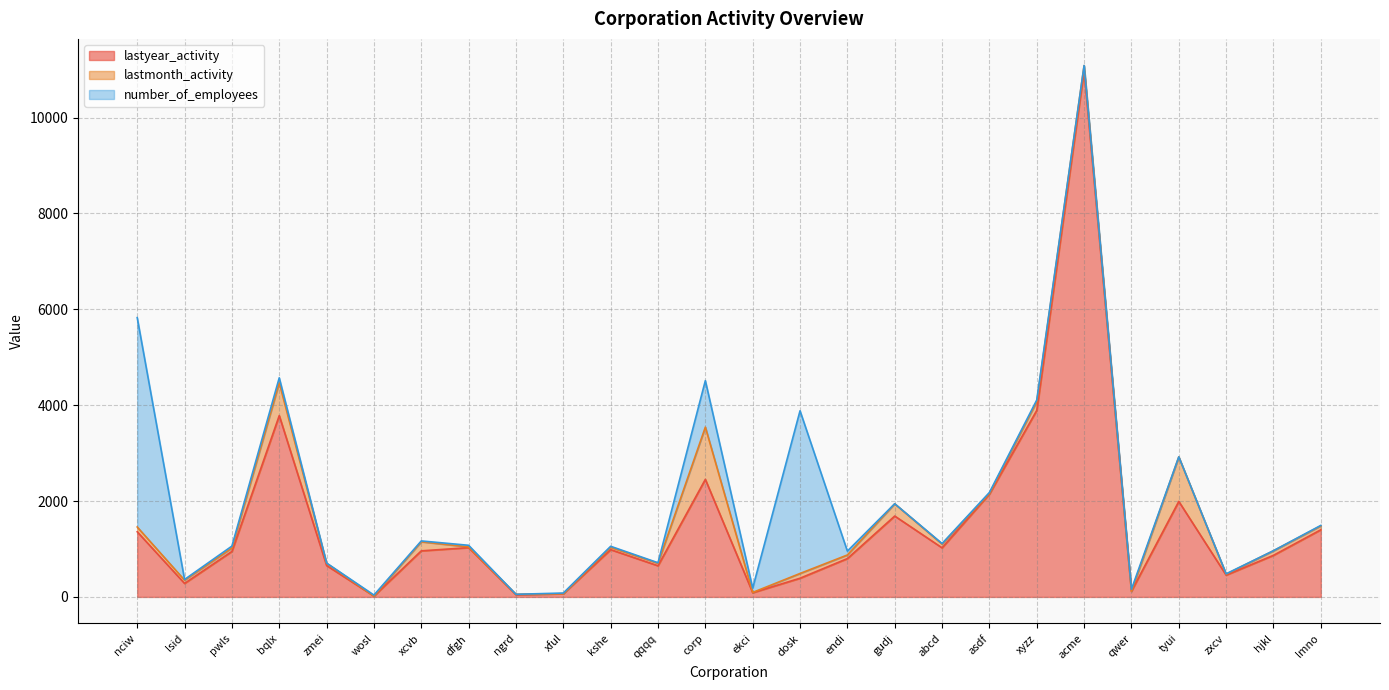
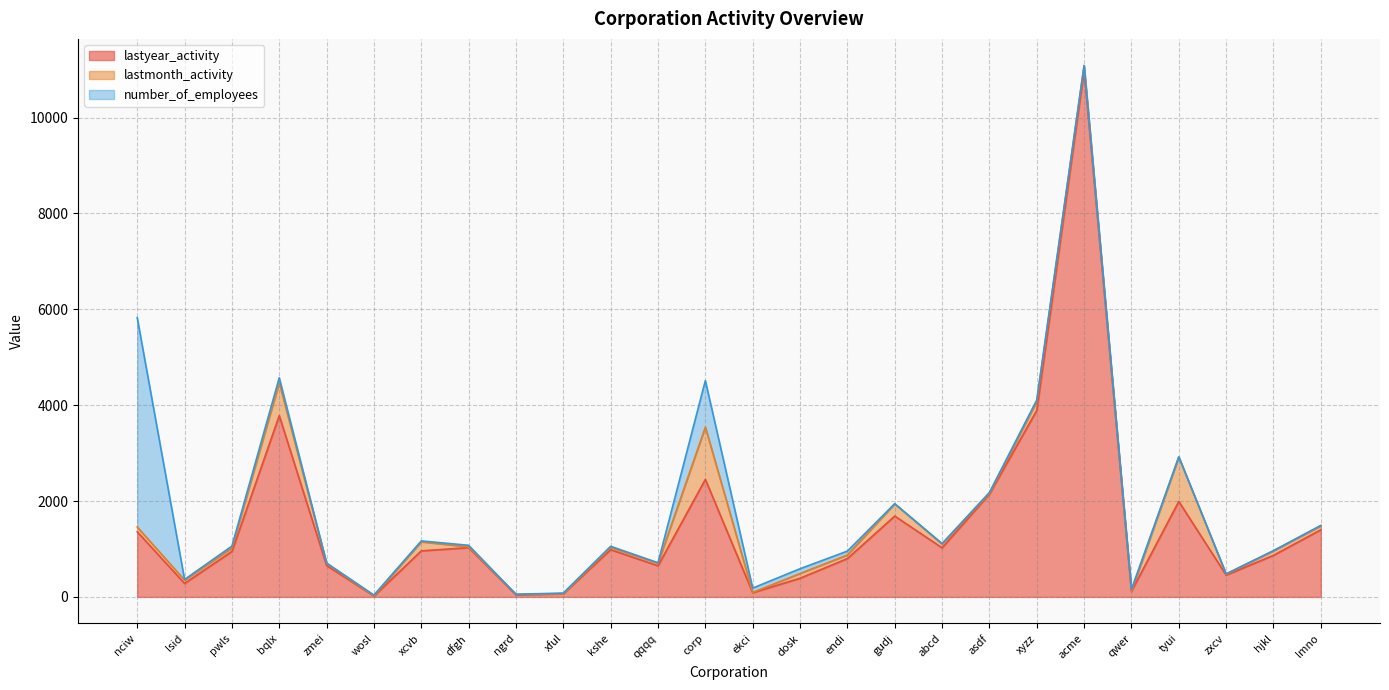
  {
    "number_of_employees": {
      "nciw": 4400,
      "bqlx": 100,
      "corp": 1000,
      "ekci": 100,
-     "dosk": 3400,
+     "dosk": 100,
      "endi": 100
    }
  }
